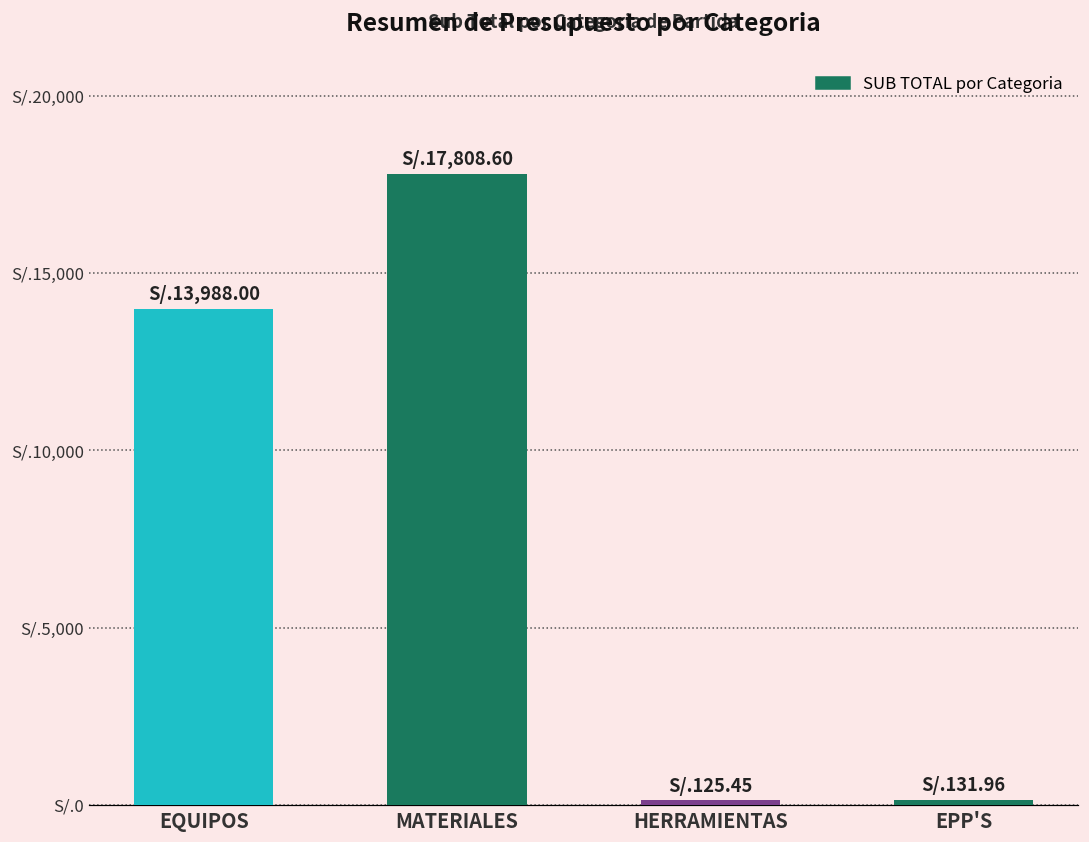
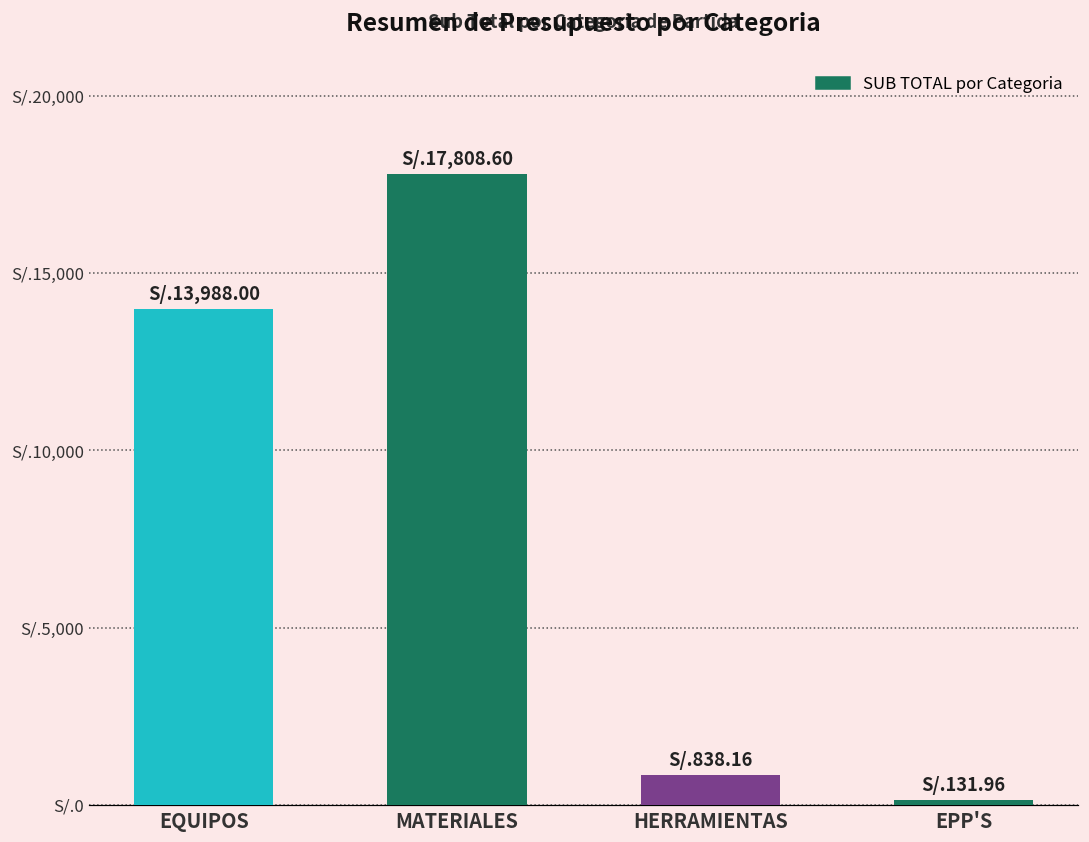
  {
    "EQUIPOS": "13,988.00",
    "MATERIALES": "17,808.60",
-   "HERRAMIENTAS": "125.45",
+   "HERRAMIENTAS": "838.16",
    "EPP'S": "131.96"
  }
